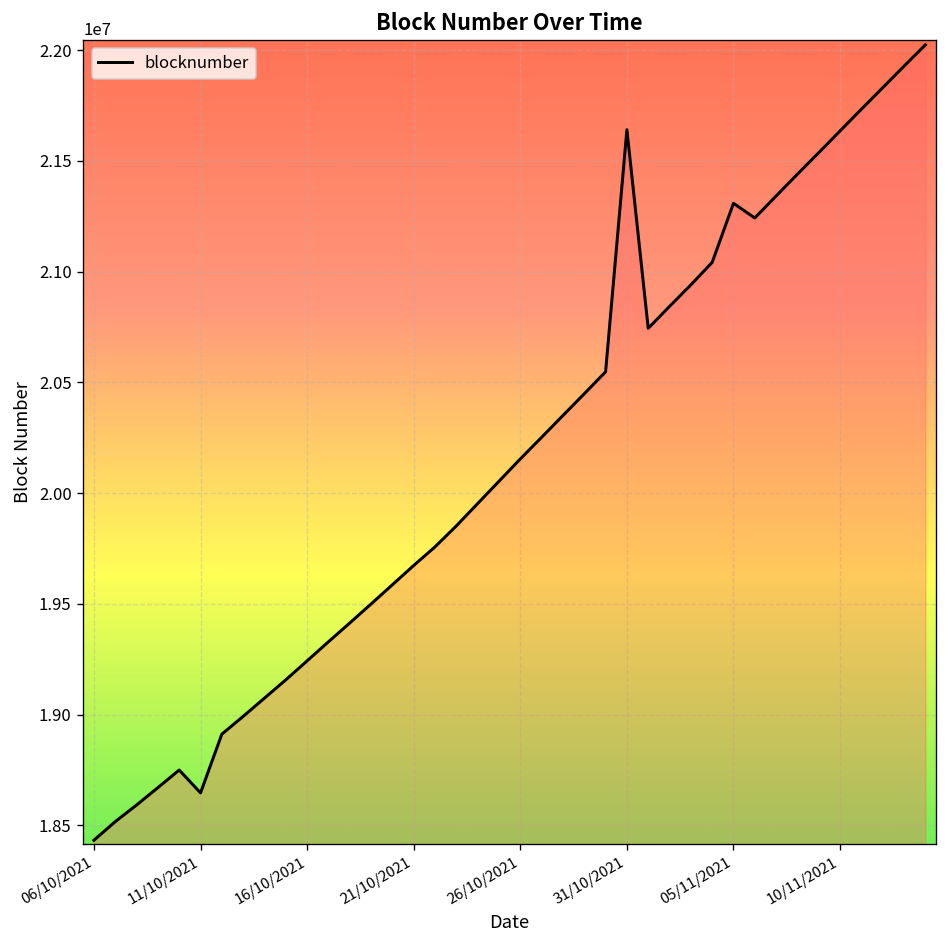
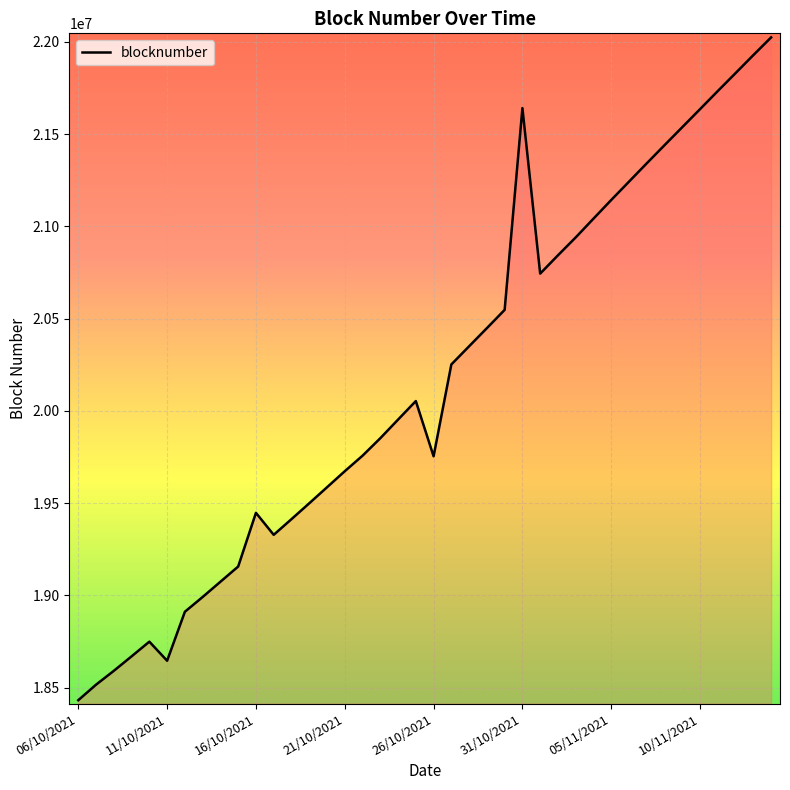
  {
    "06/10/2021": 18430000,
    "11/10/2021": 18650000,
-   "16/10/2021": 19240000,
+   "16/10/2021": 19450000,
    "21/10/2021": 19670000,
-   "26/10/2021": 20150000,
+   "26/10/2021": 19750000,
    "31/10/2021": 21640000,
-   "05/11/2021": 21310000,
+   "05/11/2021": 21140000,
    "10/11/2021": 21630000
  }
